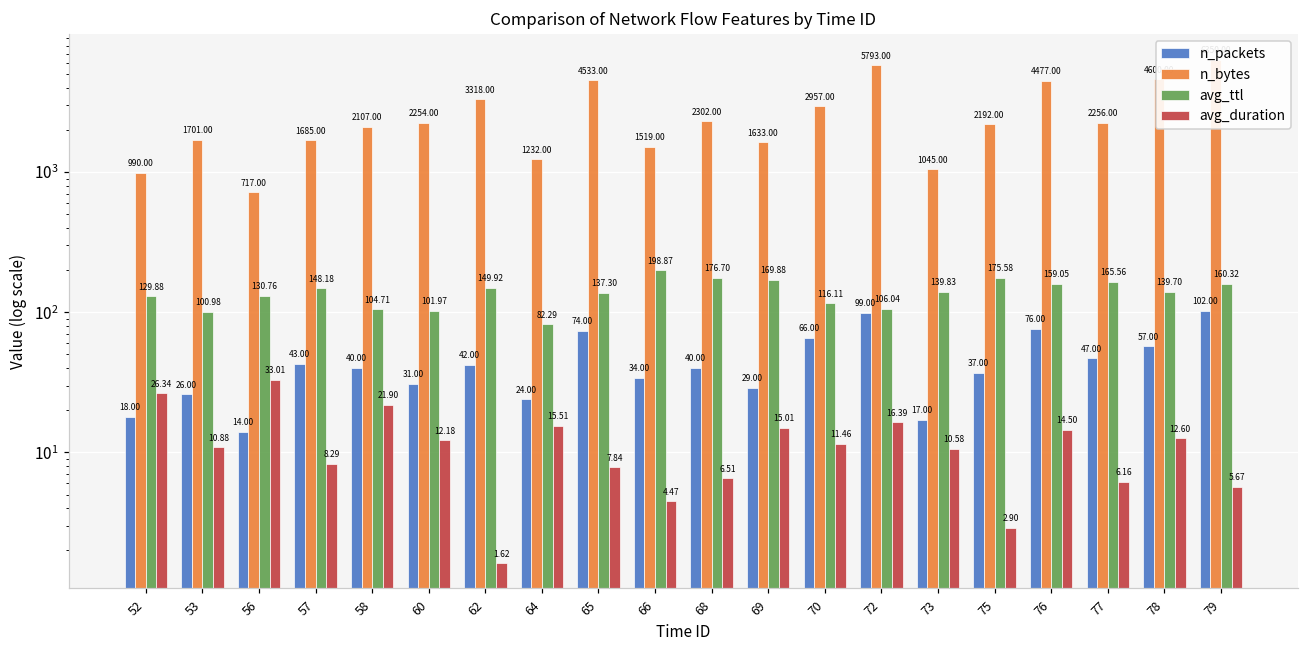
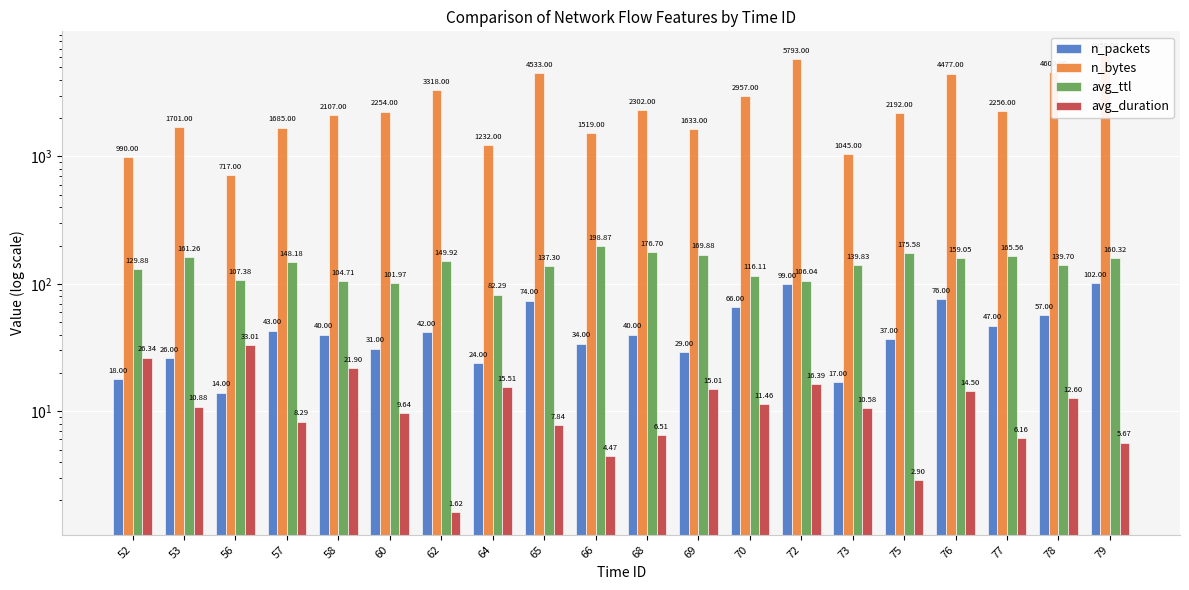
  {
    "n_packets": {
      "52": 18.00,
      "53": 26.00,
      "56": 14.00,
      "57": 43.00,
      "58": 40.00,
      "60": 31.00,
      "62": 42.00,
      "64": 24.00,
      "65": 74.00,
      "66": 34.00,
      "68": 40.00,
      "69": 29.00,
      "70": 66.00,
      "72": 99.00,
      "73": 17.00,
      "75": 37.00,
      "76": 76.00,
      "77": 47.00,
      "78": 57.00,
      "79": 102.00
    },
    "n_bytes": {
      "52": 990.00,
      "53": 1701.00,
      "56": 717.00,
      "57": 1685.00,
      "58": 2107.00,
      "60": 2254.00,
      "62": 3318.00,
      "64": 1232.00,
      "65": 4533.00,
      "66": 1519.00,
      "68": 2302.00,
      "69": 1633.00,
      "70": 2957.00,
      "72": 5793.00,
      "73": 1045.00,
      "75": 2192.00,
      "76": 4477.00,
      "77": 2256.00
    },
    "avg_ttl": {
      "52": 129.88,
-     "53": 100.98,
-     "56": 130.76,
+     "53": 161.26,
+     "56": 107.38,
      "57": 148.18,
      "58": 104.71,
      "60": 101.97,
      "62": 149.92,
      "64": 82.29,
      "65": 137.30,
      "66": 198.87,
      "68": 176.70,
      "69": 169.88,
      "70": 116.11,
      "72": 106.04,
      "73": 139.83,
      "75": 175.58,
      "76": 159.05,
      "77": 165.56,
      "78": 139.70,
      "79": 160.32
    },
    "avg_duration": {
      "52": 26.34,
      "53": 10.88,
      "56": 33.01,
      "57": 8.29,
      "58": 21.90,
-     "60": 12.18,
+     "60": 9.64,
      "62": 1.62,
      "64": 15.51,
      "65": 7.84,
      "66": 4.47,
      "68": 6.51,
      "69": 15.01,
      "70": 11.46,
      "72": 16.39,
      "73": 10.58,
      "75": 2.90,
      "76": 14.50,
      "77": 6.16,
      "78": 12.60,
      "79": 5.67
    }
  }
